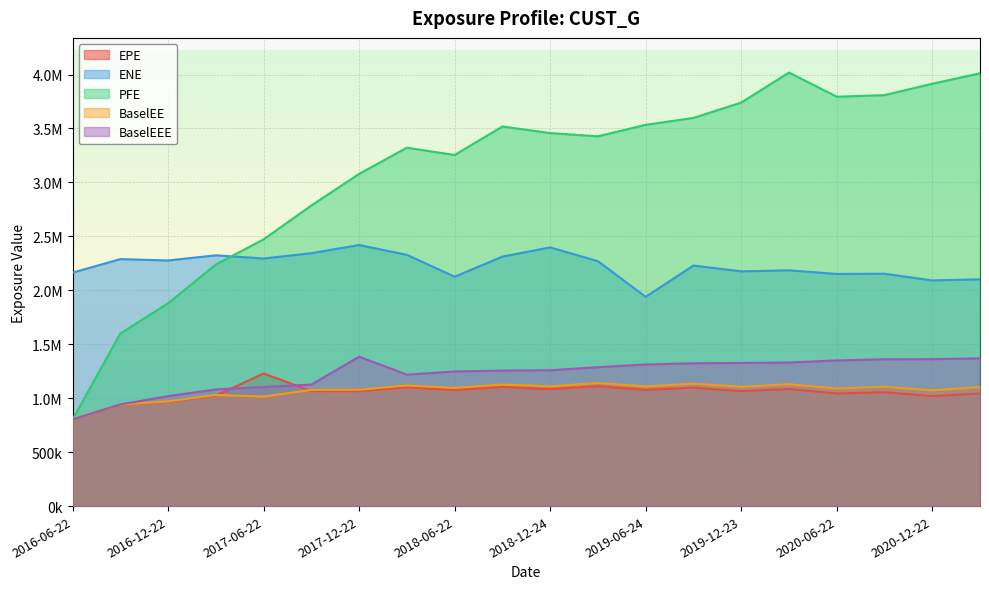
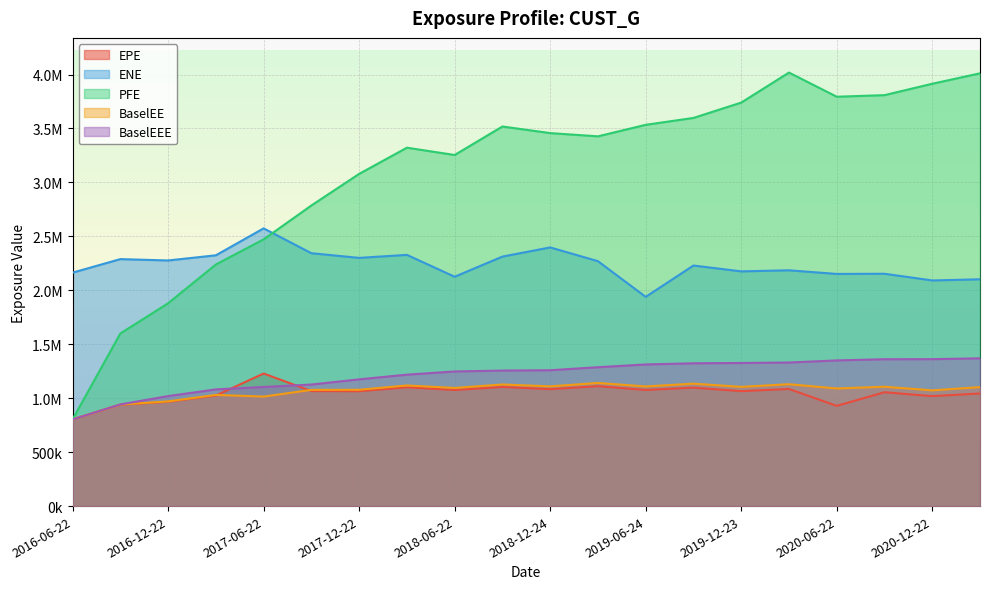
  {
    "EPE": {
      "2017-06-22": 1230000,
      "2018-12-24": 1080000,
      "2019-06-24": 1080000,
      "2019-12-23": 1070000,
-     "2020-06-22": 1040000,
+     "2020-06-22": 930000,
      "2020-12-22": 1020000
    },
    "ENE": {
      "2016-06-22": 2160000,
      "2016-12-22": 2280000,
-     "2017-06-22": 2300000,
-     "2017-12-22": 2420000,
+     "2017-06-22": 2570000,
+     "2017-12-22": 2300000,
      "2018-06-22": 2130000,
      "2018-12-24": 2400000,
      "2019-06-24": 1940000,
      "2019-12-23": 2180000,
      "2020-06-22": 2150000,
      "2020-12-22": 2090000
    },
    "PFE": {
      "2016-12-22": 1880000,
      "2017-06-22": 2470000,
      "2017-12-22": 3080000,
      "2018-06-22": 3250000,
      "2018-12-24": 3460000,
      "2019-06-24": 3530000,
      "2019-12-23": 3740000,
      "2020-06-22": 3790000,
      "2020-12-22": 3910000
    },
    "BaselEE": {
      "2017-06-22": 1020000,
      "2018-12-24": 1110000,
      "2019-06-24": 1110000,
      "2019-12-23": 1110000,
      "2020-06-22": 1090000,
      "2020-12-22": 1070000
    },
    "BaselEEE": {
      "2016-12-22": 1020000,
      "2017-06-22": 1100000,
-     "2017-12-22": 1380000,
+     "2017-12-22": 1170000,
      "2018-06-22": 1250000,
      "2018-12-24": 1260000,
      "2019-06-24": 1310000,
      "2019-12-23": 1330000,
      "2020-06-22": 1350000,
      "2020-12-22": 1360000
    }
  }
